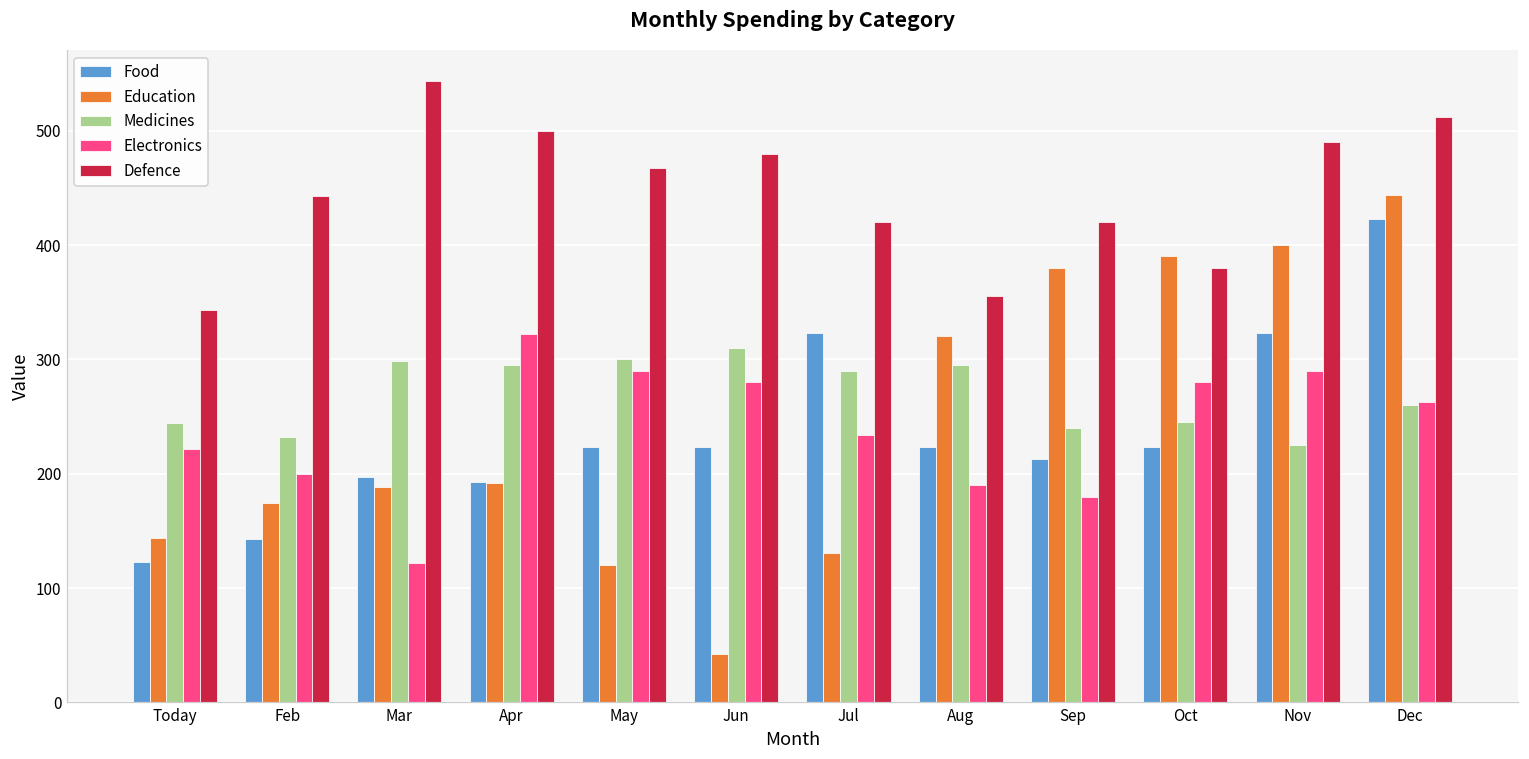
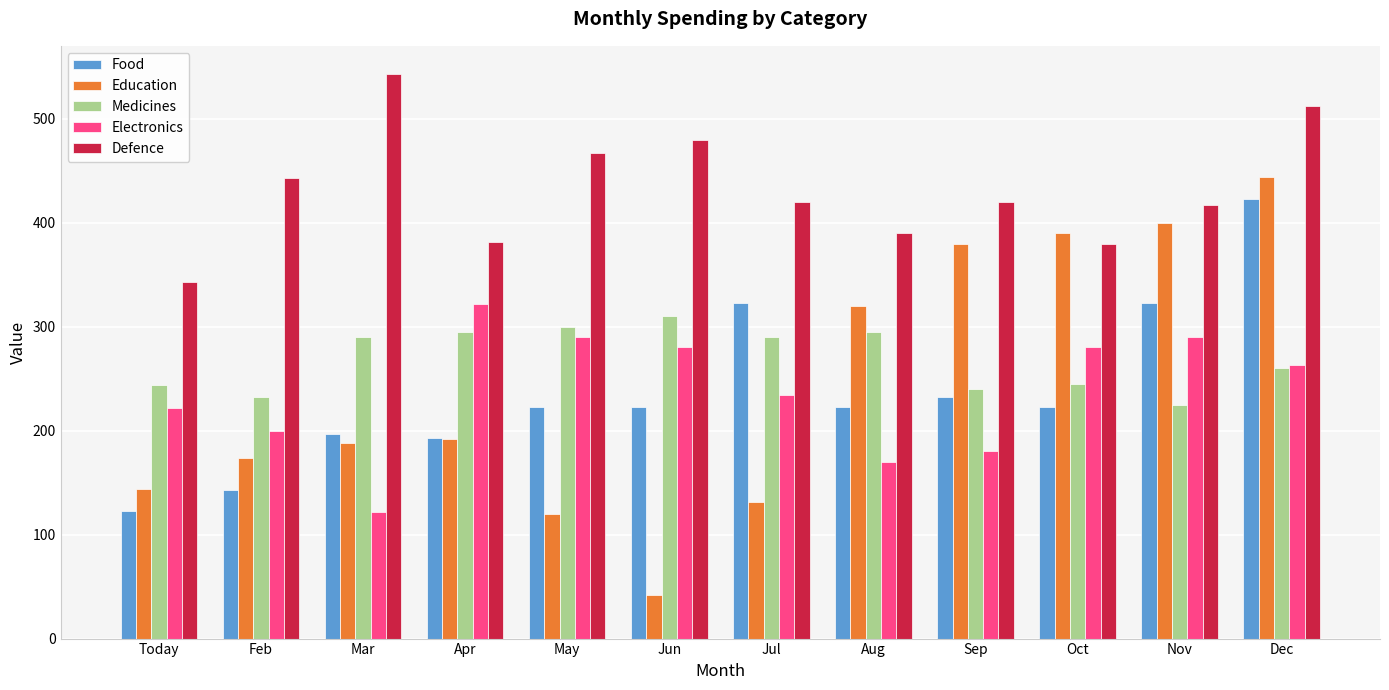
  {
    "Food": {
      "Today": 123,
      "Feb": 143,
      "Mar": 197,
      "Apr": 193,
      "May": 223,
      "Jun": 223,
      "Jul": 323,
      "Aug": 223,
-     "Sep": 213,
+     "Sep": 232,
      "Oct": 223,
      "Nov": 323,
      "Dec": 423
    },
    "Education": {
      "Today": 144,
      "Feb": 174,
      "Mar": 188,
      "Apr": 192,
      "May": 120,
      "Jun": 42,
      "Jul": 131,
      "Aug": 320,
      "Sep": 380,
      "Oct": 390,
      "Nov": 400,
      "Dec": 444
    },
    "Medicines": {
      "Today": 244,
      "Feb": 232,
-     "Mar": 299,
+     "Mar": 290,
      "Apr": 295,
      "May": 300,
      "Jun": 310,
      "Jul": 290,
      "Aug": 295,
      "Sep": 240,
      "Oct": 245,
      "Nov": 225,
      "Dec": 260
    },
    "Electronics": {
      "Today": 222,
      "Feb": 200,
      "Mar": 122,
      "Apr": 322,
      "May": 290,
      "Jun": 280,
      "Jul": 234,
-     "Aug": 190,
+     "Aug": 170,
      "Sep": 180,
      "Oct": 280,
      "Nov": 290,
      "Dec": 263
    },
    "Defence": {
      "Today": 343,
      "Feb": 443,
      "Mar": 543,
-     "Apr": 500,
+     "Apr": 381,
      "May": 467,
      "Jun": 480,
      "Jul": 420,
-     "Aug": 355,
+     "Aug": 390,
      "Sep": 420,
      "Oct": 380,
-     "Nov": 490,
+     "Nov": 417,
      "Dec": 512
    }
  }
